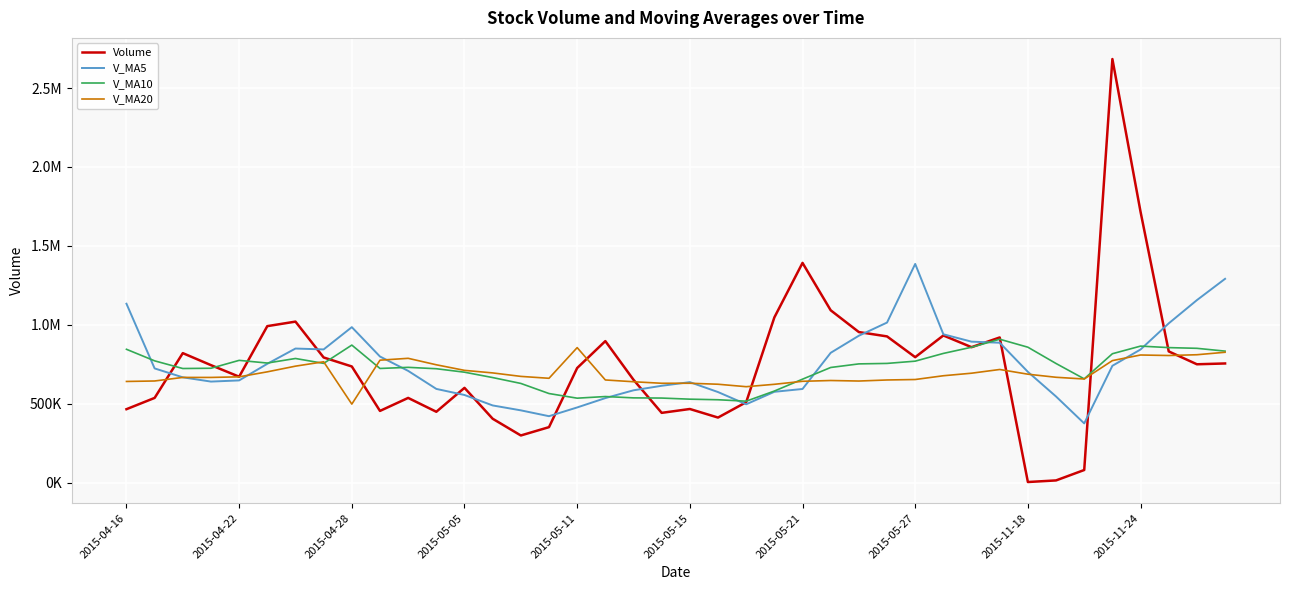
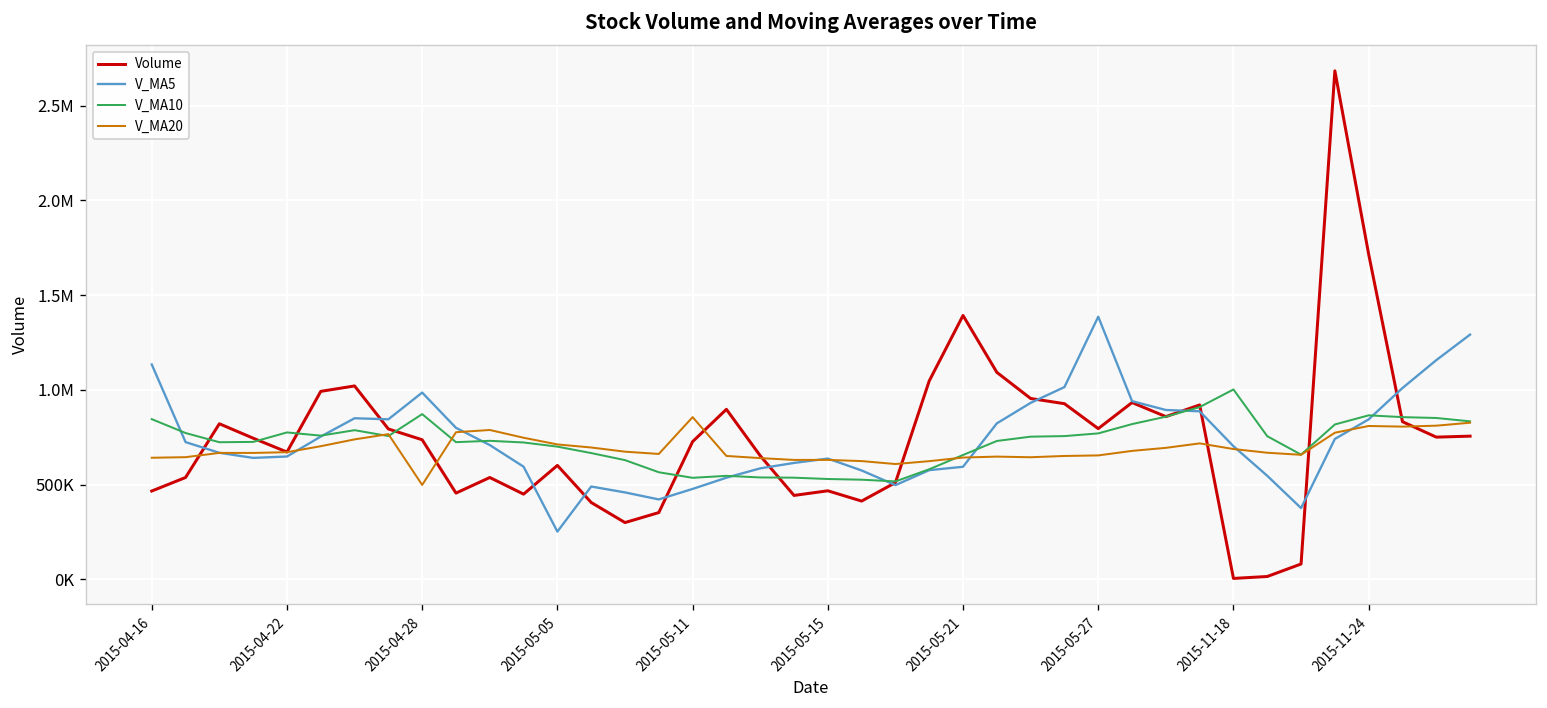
  {
    "Volume": {
      "2015-04-16": 470000,
      "2015-04-28": 740000,
      "2015-05-05": 600000,
      "2015-05-11": 730000,
      "2015-05-15": 470000,
      "2015-05-21": 1390000,
      "2015-05-27": 800000,
      "2015-11-18": 0,
      "2015-11-24": 1720000
    },
    "V_MA5": {
      "2015-04-16": 1130000,
      "2015-04-22": 650000,
      "2015-04-28": 990000,
-     "2015-05-05": 560000,
+     "2015-05-05": 250000,
      "2015-05-11": 480000,
      "2015-05-21": 590000,
      "2015-05-27": 1390000,
      "2015-11-24": 840000
    },
    "V_MA10": {
      "2015-04-16": 850000,
      "2015-04-22": 780000,
      "2015-04-28": 870000,
      "2015-05-11": 540000,
      "2015-05-15": 530000,
      "2015-05-27": 770000,
-     "2015-11-18": 860000,
+     "2015-11-18": 1000000,
      "2015-11-24": 870000
    },
    "V_MA20": {
      "2015-04-16": 640000,
      "2015-04-28": 500000,
      "2015-05-11": 860000,
      "2015-05-27": 650000,
      "2015-11-24": 810000
    }
  }
